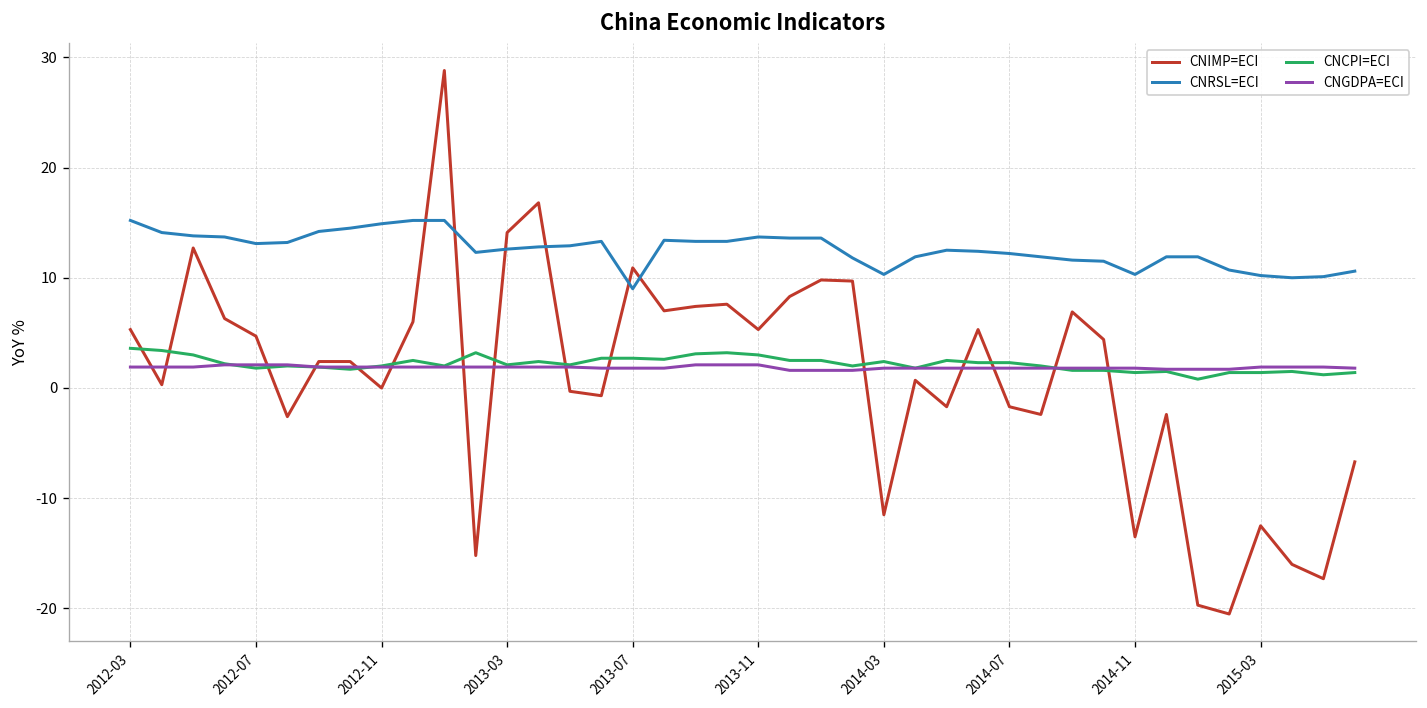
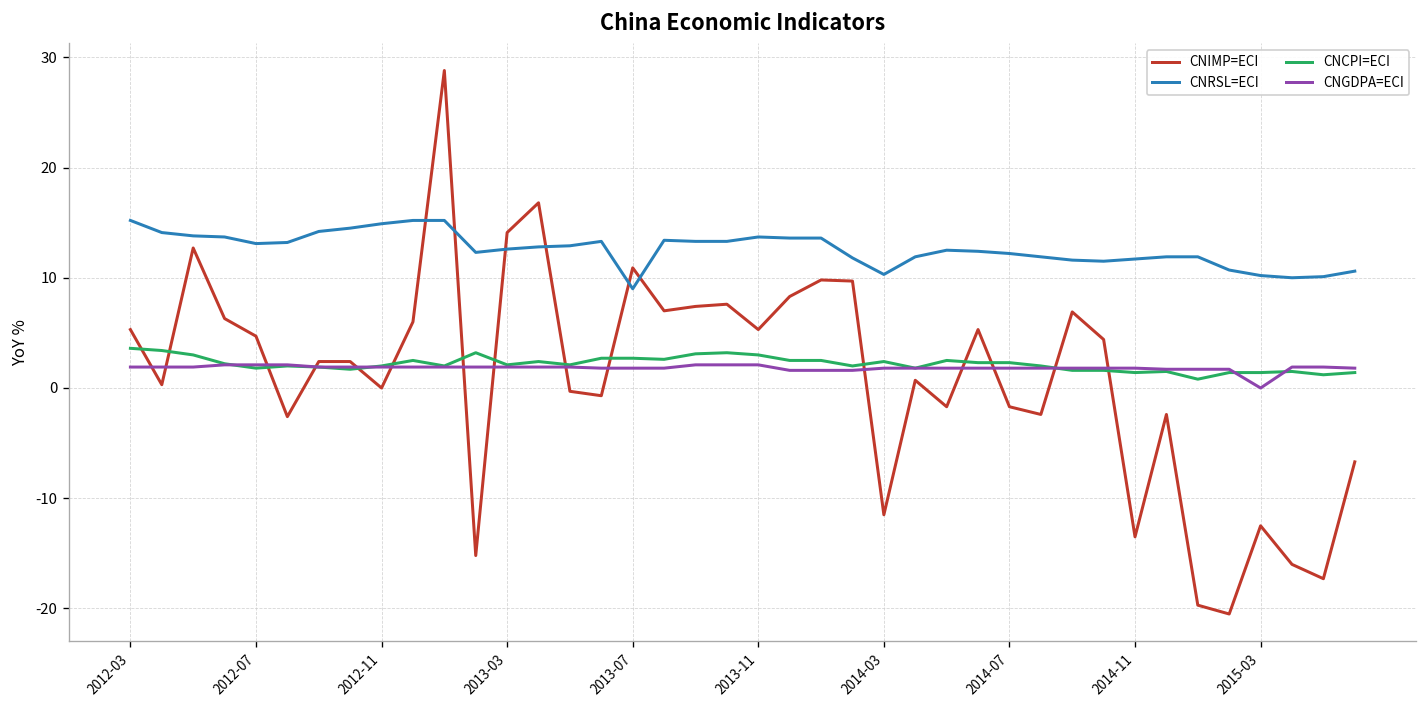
  {
    "CNIMP=ECI": {
      "2012-03": 5,
      "2012-07": 5,
      "2012-11": 0,
      "2013-03": 14,
      "2013-07": 11,
      "2013-11": 5,
      "2014-03": -12,
      "2014-07": -2,
      "2014-11": -14,
      "2015-03": -13
    },
    "CNRSL=ECI": {
      "2012-03": 15,
      "2012-07": 13,
      "2012-11": 15,
      "2013-03": 13,
      "2013-07": 9,
      "2013-11": 14,
      "2014-03": 10,
      "2014-07": 12,
-     "2014-11": 10,
+     "2014-11": 12,
      "2015-03": 10
    },
    "CNCPI=ECI": {
      "2012-03": 4,
      "2012-07": 2,
      "2013-07": 3,
      "2013-11": 3,
      "2014-03": 2,
      "2014-07": 2,
      "2014-11": 1,
      "2015-03": 1
    },
    "CNGDPA=ECI": {
      "2012-03": 2,
      "2012-07": 2,
      "2013-07": 2,
      "2013-11": 2,
      "2014-03": 2,
      "2014-07": 2,
      "2014-11": 2,
-     "2015-03": 2
+     "2015-03": 0
    }
  }
